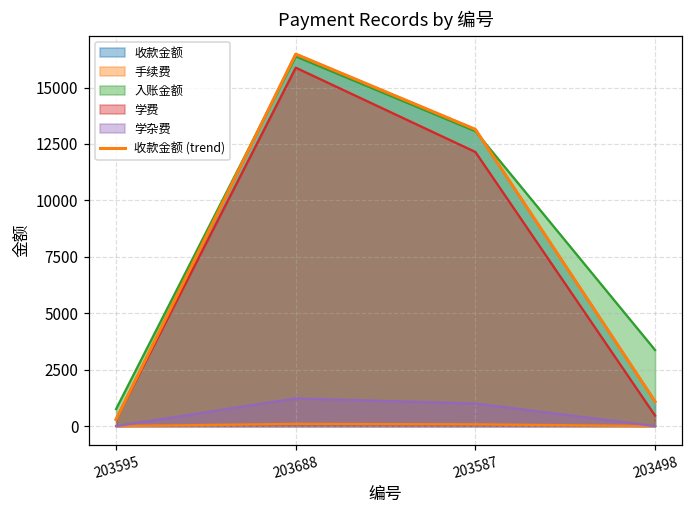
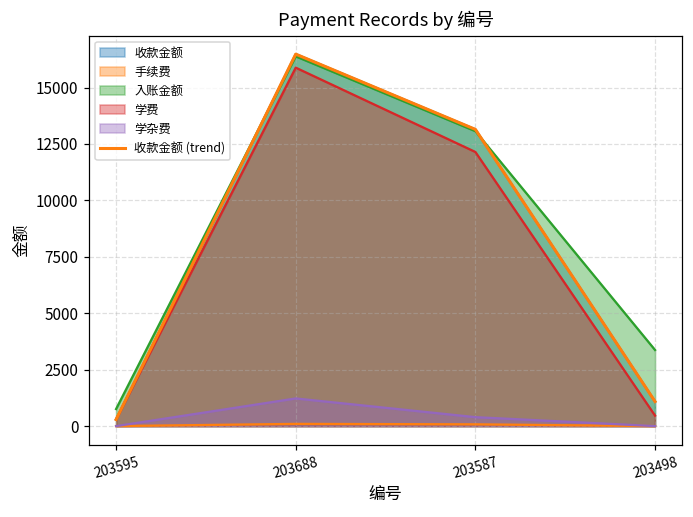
  {
    "收款金额": {
      "203498": 1100
    },
    "入账金额": {
      "203595": 800,
      "203498": 3400
    },
    "学杂费": {
      "203688": 1200,
-     "203587": 1000
+     "203587": 400
    }
  }
